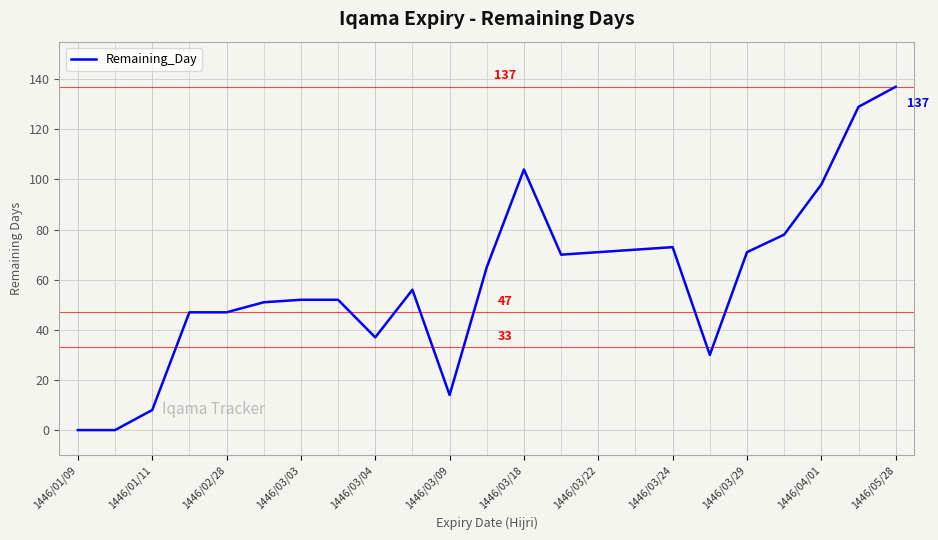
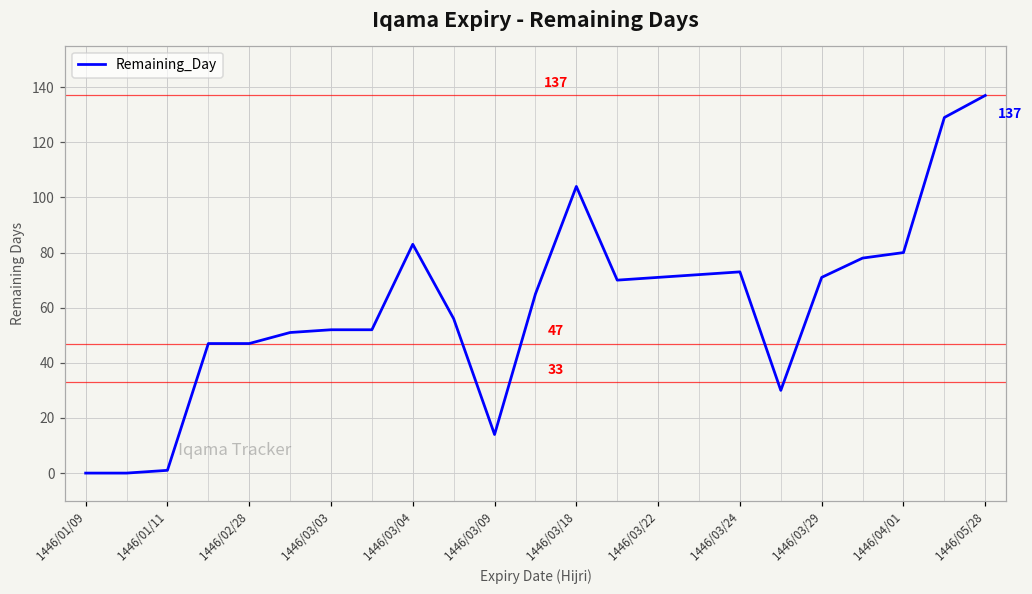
  {
    "1446/01/09": 0,
-   "1446/01/11": 8,
-   "1446/03/04": 37,
+   "1446/01/11": 1,
+   "1446/03/04": 83,
    "1446/03/09": 14,
    "1446/03/18": 104,
    "1446/03/22": 71,
    "1446/03/24": 73,
-   "1446/04/01": 98
+   "1446/04/01": 80
  }
